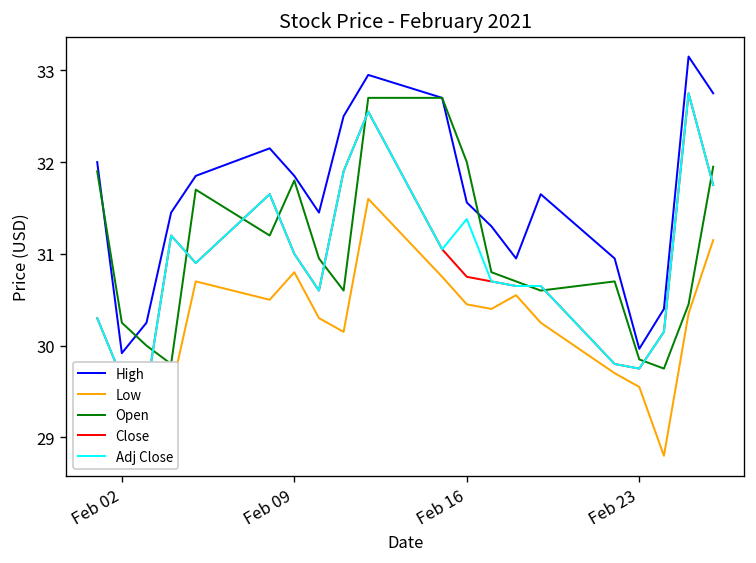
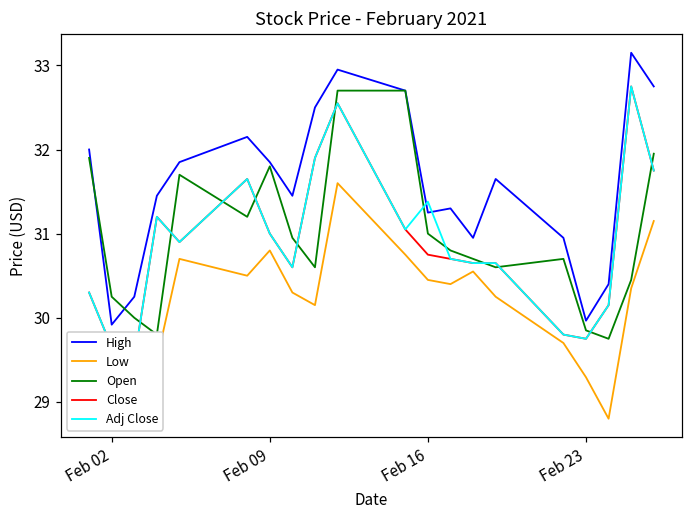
  {
    "High": {
      "Feb 02": 29.9,
      "Feb 09": 31.9,
-     "Feb 16": 31.6,
+     "Feb 16": 31.3,
      "Feb 23": 30.0
    },
    "Low": {
      "Feb 09": 30.8,
      "Feb 16": 30.5,
-     "Feb 23": 29.5
+     "Feb 23": 29.3
    },
    "Open": {
      "Feb 02": 30.3,
      "Feb 09": 31.8,
-     "Feb 16": 32,
+     "Feb 16": 31,
      "Feb 23": 29.9
    },
    "Close": {
      "Feb 16": 30.8
    },
    "Adj Close": {
      "Feb 16": 31.4
    }
  }
